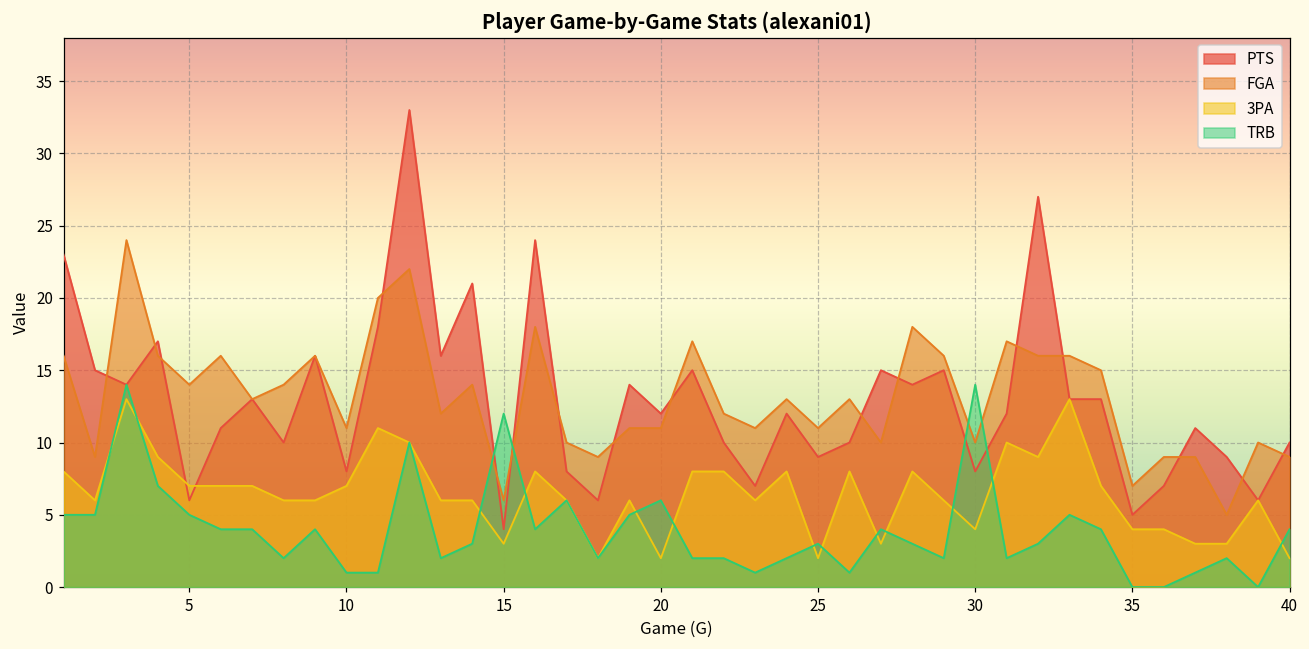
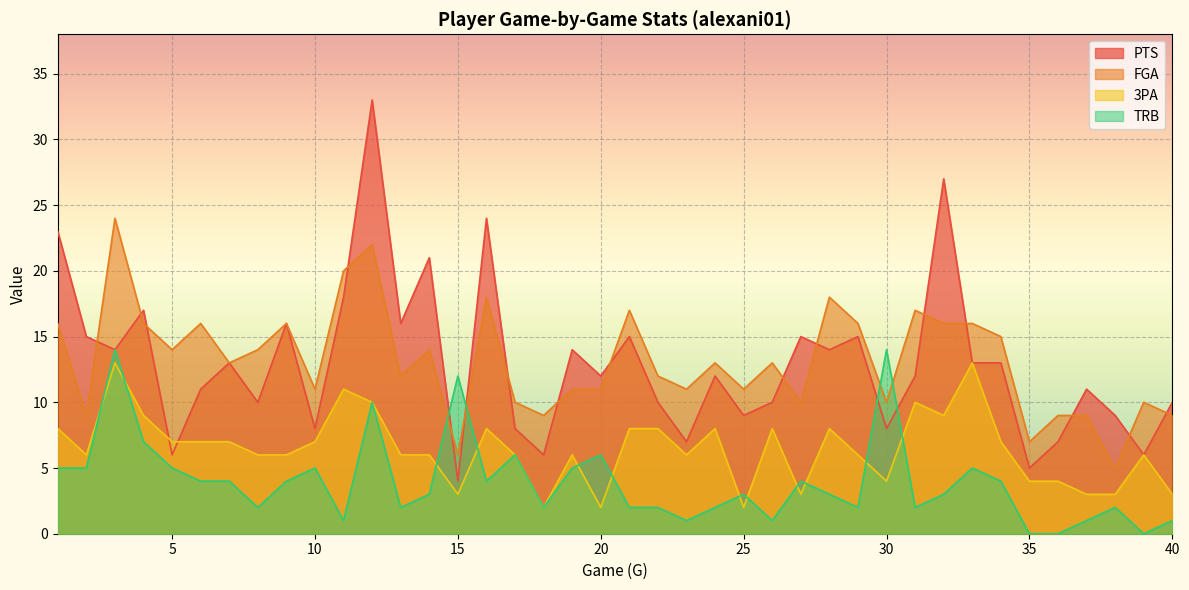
  {
    "3PA": {
      "5": 7,
      "10": 7,
      "15": 3,
      "20": 2,
      "25": 2,
      "30": 4,
      "35": 4,
-     "40": 2
+     "40": 3
    },
    "TRB": {
      "5": 5,
-     "10": 1,
+     "10": 5,
      "15": 12,
      "20": 6,
      "25": 3,
      "30": 14,
      "35": 0,
-     "40": 4
+     "40": 1
    }
  }
